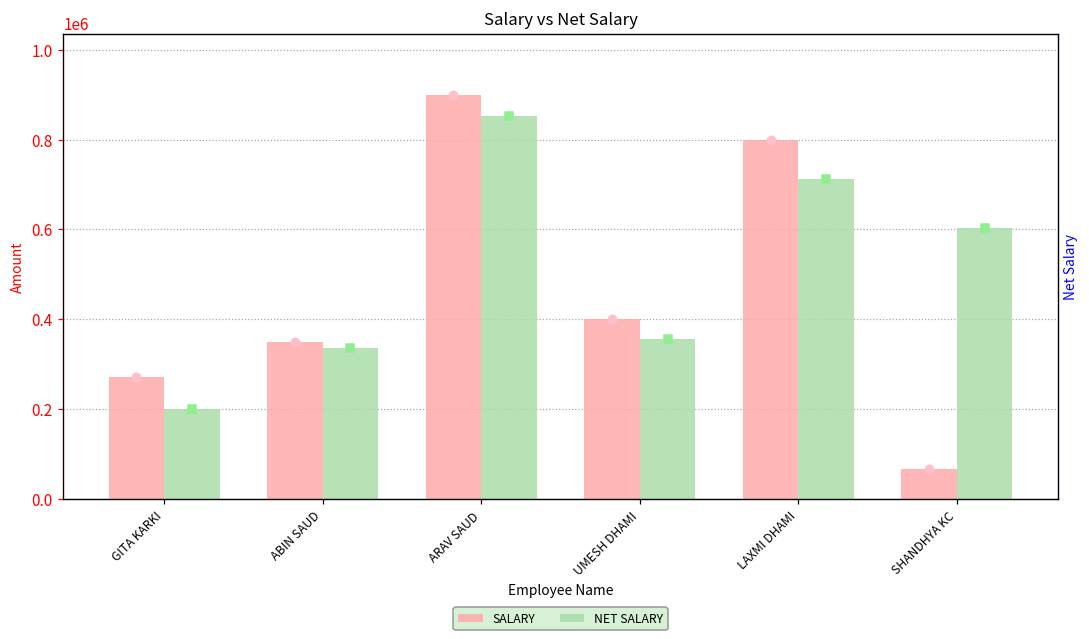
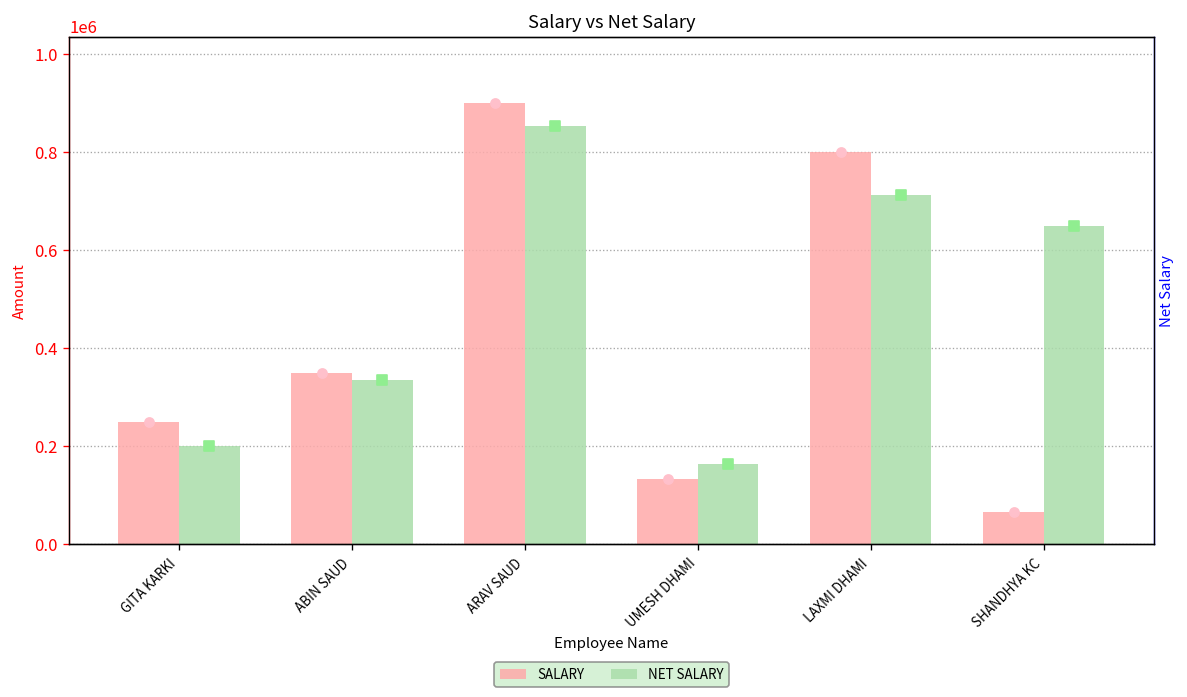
  {
    "SALARY": {
-     "GITA KARKI": 270000,
+     "GITA KARKI": 250000,
      "ABIN SAUD": 350000,
      "ARAV SAUD": 900000,
-     "UMESH DHAMI": 400000,
+     "UMESH DHAMI": 130000,
      "LAXMI DHAMI": 800000,
      "SHANDHYA KC": 70000
    },
    "NET SALARY": {
      "GITA KARKI": 200000,
      "ABIN SAUD": 340000,
      "ARAV SAUD": 850000,
-     "UMESH DHAMI": 360000,
+     "UMESH DHAMI": 160000,
      "LAXMI DHAMI": 710000,
-     "SHANDHYA KC": 600000
+     "SHANDHYA KC": 650000
    }
  }
